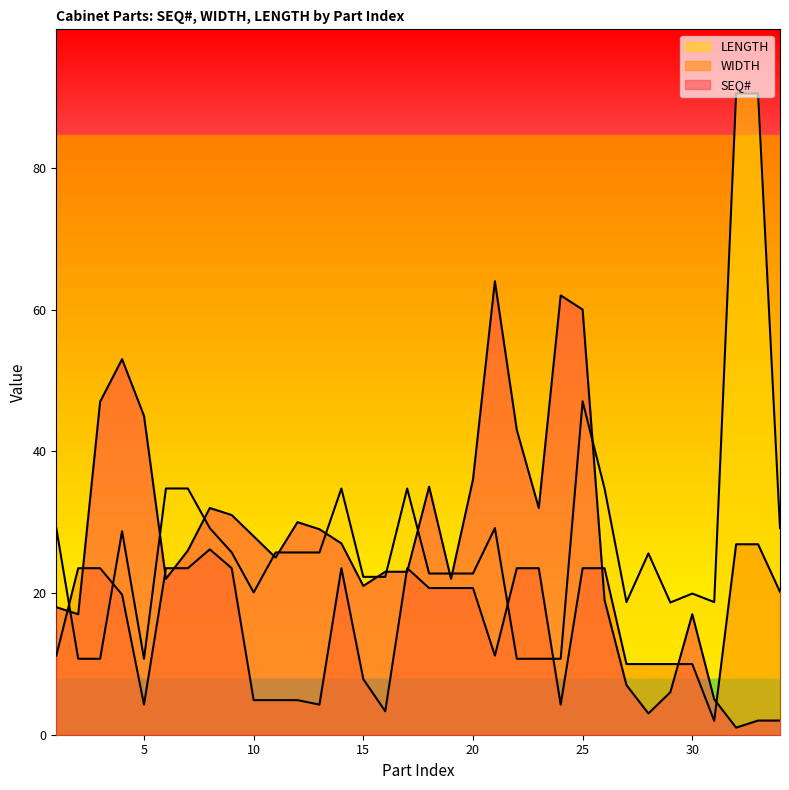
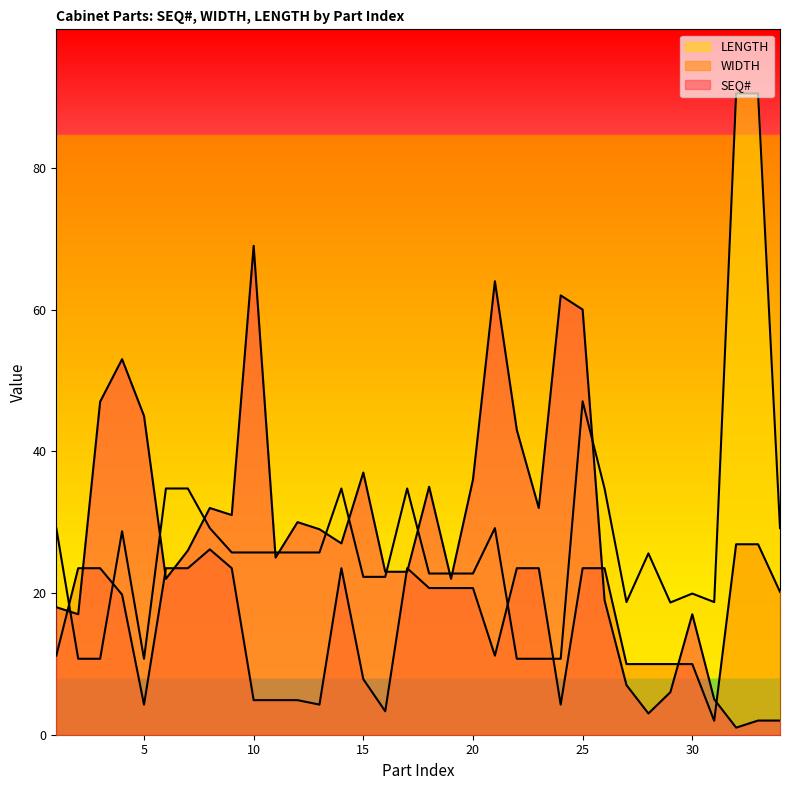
  {
    "LENGTH": {
      "5": 11,
-     "10": 20,
+     "10": 26,
      "15": 22,
      "20": 23,
      "25": 47,
      "30": 20
    },
    "WIDTH": {
      "5": 4,
      "10": 5,
      "15": 8,
      "20": 21,
      "25": 24,
      "30": 10
    },
    "SEQ#": {
      "5": 45,
-     "10": 28,
-     "15": 21,
+     "10": 69,
+     "15": 37,
      "20": 36,
      "25": 60,
      "30": 17
    }
  }
